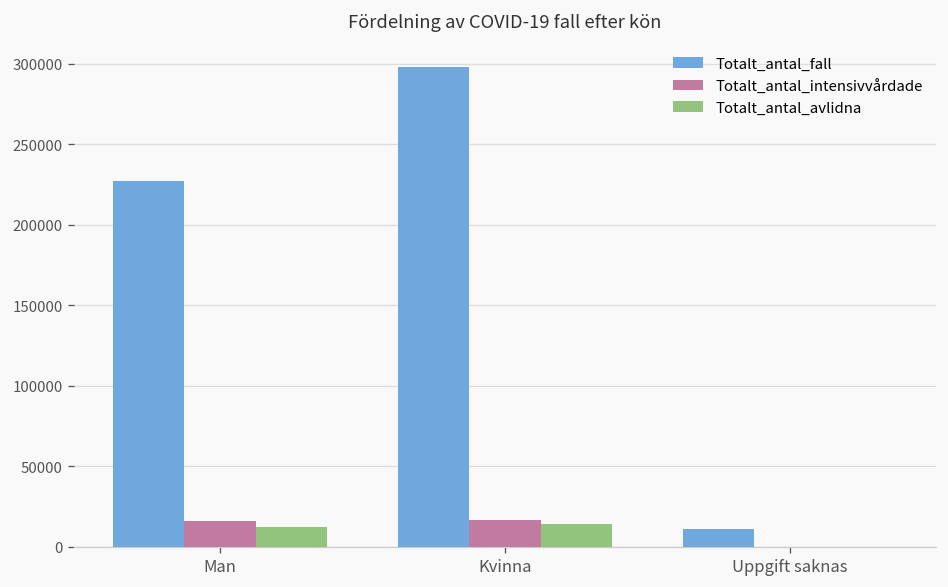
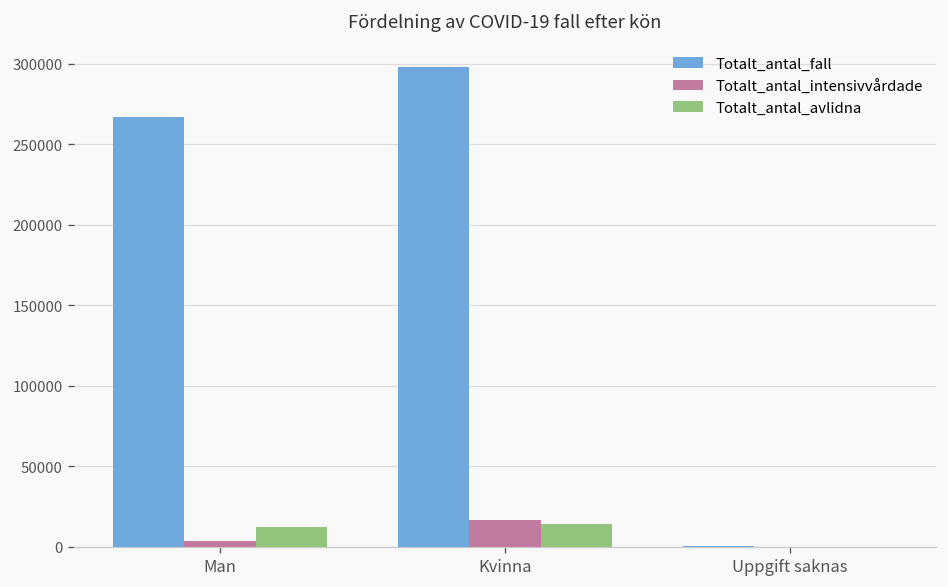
  {
    "Totalt_antal_fall": {
-     "Man": 227000,
+     "Man": 267000,
      "Kvinna": 298000,
-     "Uppgift saknas": 11000
+     "Uppgift saknas": 0
    },
    "Totalt_antal_intensivvårdade": {
-     "Man": 16000,
+     "Man": 3000,
      "Kvinna": 16000,
      "Uppgift saknas": 0
    },
    "Totalt_antal_avlidna": {
      "Man": 12000,
      "Kvinna": 14000,
      "Uppgift saknas": 0
    }
  }
